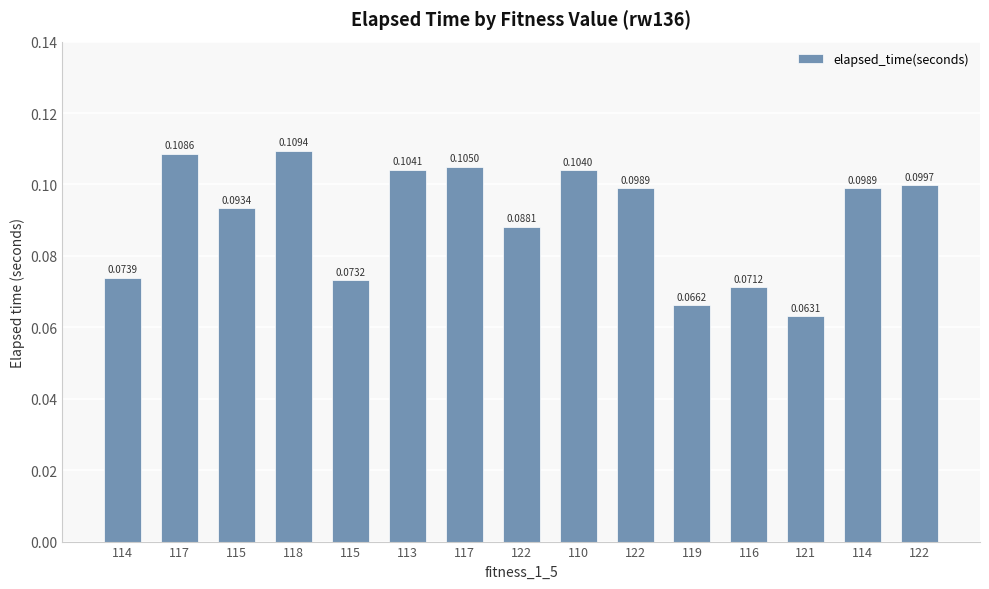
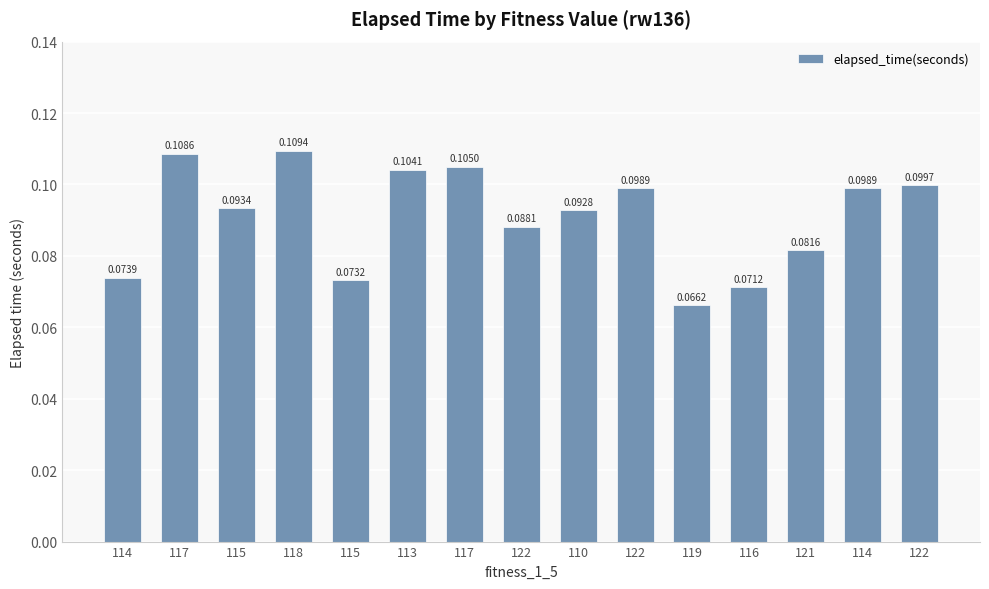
  {
    "118": 0.1094,
    "113": 0.1041,
-   "110": 0.1040,
+   "110": 0.0928,
    "119": 0.0662,
    "116": 0.0712,
-   "121": 0.0631
+   "121": 0.0816
  }
